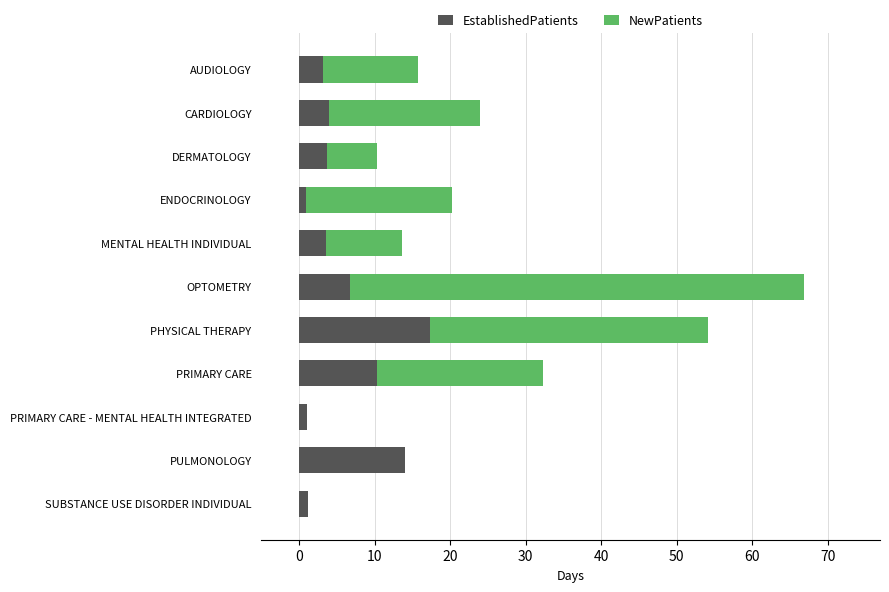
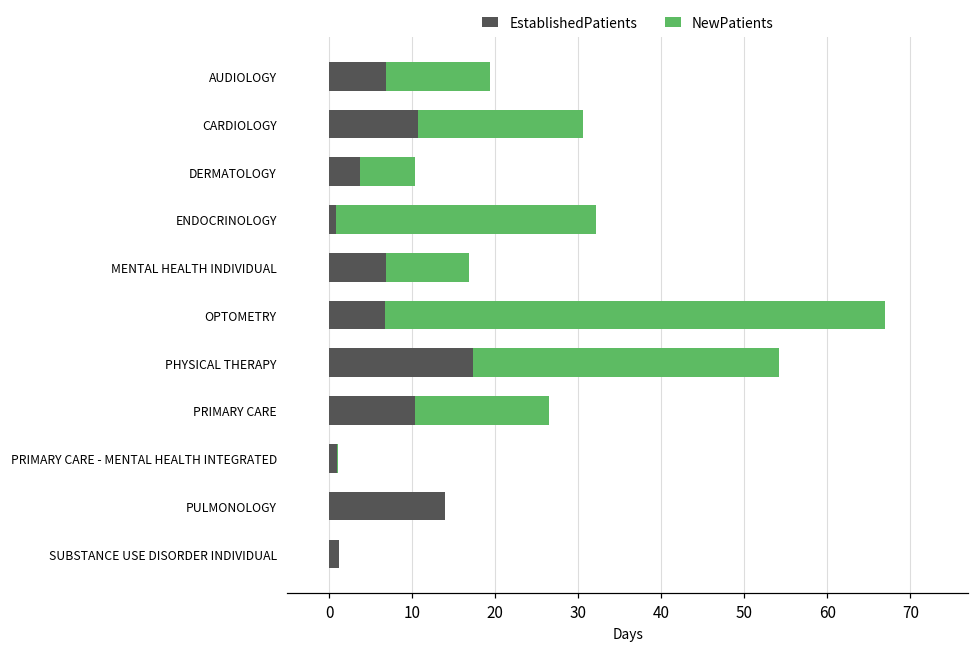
  {
    "EstablishedPatients": {
-     "AUDIOLOGY": 3,
-     "CARDIOLOGY": 4,
+     "AUDIOLOGY": 7,
+     "CARDIOLOGY": 11,
      "DERMATOLOGY": 4,
      "ENDOCRINOLOGY": 1,
-     "MENTAL HEALTH INDIVIDUAL": 4,
+     "MENTAL HEALTH INDIVIDUAL": 7,
      "OPTOMETRY": 7,
      "PHYSICAL THERAPY": 17,
      "PRIMARY CARE": 10,
      "PRIMARY CARE - MENTAL HEALTH INTEGRATED": 1,
      "PULMONOLOGY": 14,
      "SUBSTANCE USE DISORDER INDIVIDUAL": 1
    },
    "NewPatients": {
      "AUDIOLOGY": 13,
      "CARDIOLOGY": 20,
      "DERMATOLOGY": 7,
-     "ENDOCRINOLOGY": 19,
+     "ENDOCRINOLOGY": 31,
      "MENTAL HEALTH INDIVIDUAL": 10,
      "OPTOMETRY": 60,
      "PHYSICAL THERAPY": 37,
-     "PRIMARY CARE": 22,
+     "PRIMARY CARE": 16,
      "PULMONOLOGY": 0,
      "SUBSTANCE USE DISORDER INDIVIDUAL": 0
    }
  }
